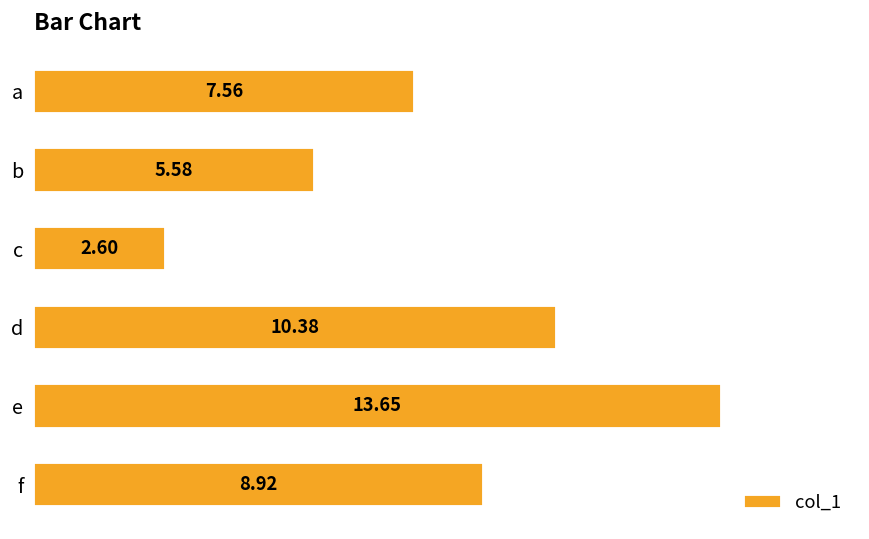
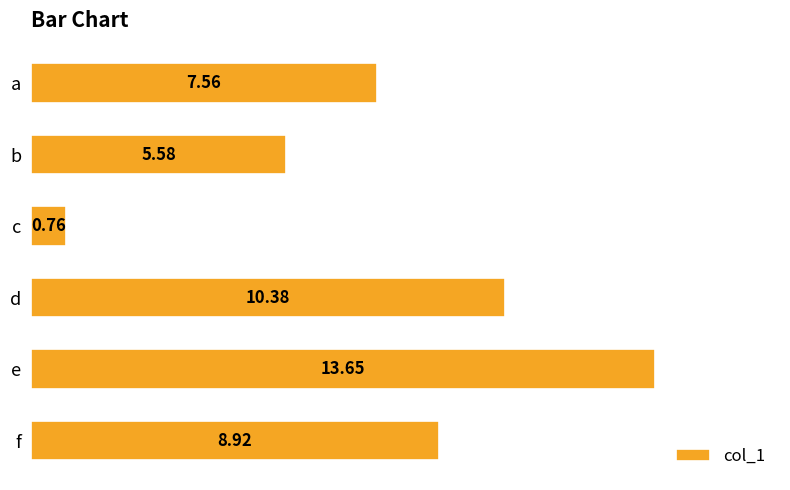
  {
    "a": 7.56,
    "b": 5.58,
-   "c": 2.60,
+   "c": 0.76,
    "d": 10.38,
    "e": 13.65,
    "f": 8.92
  }
